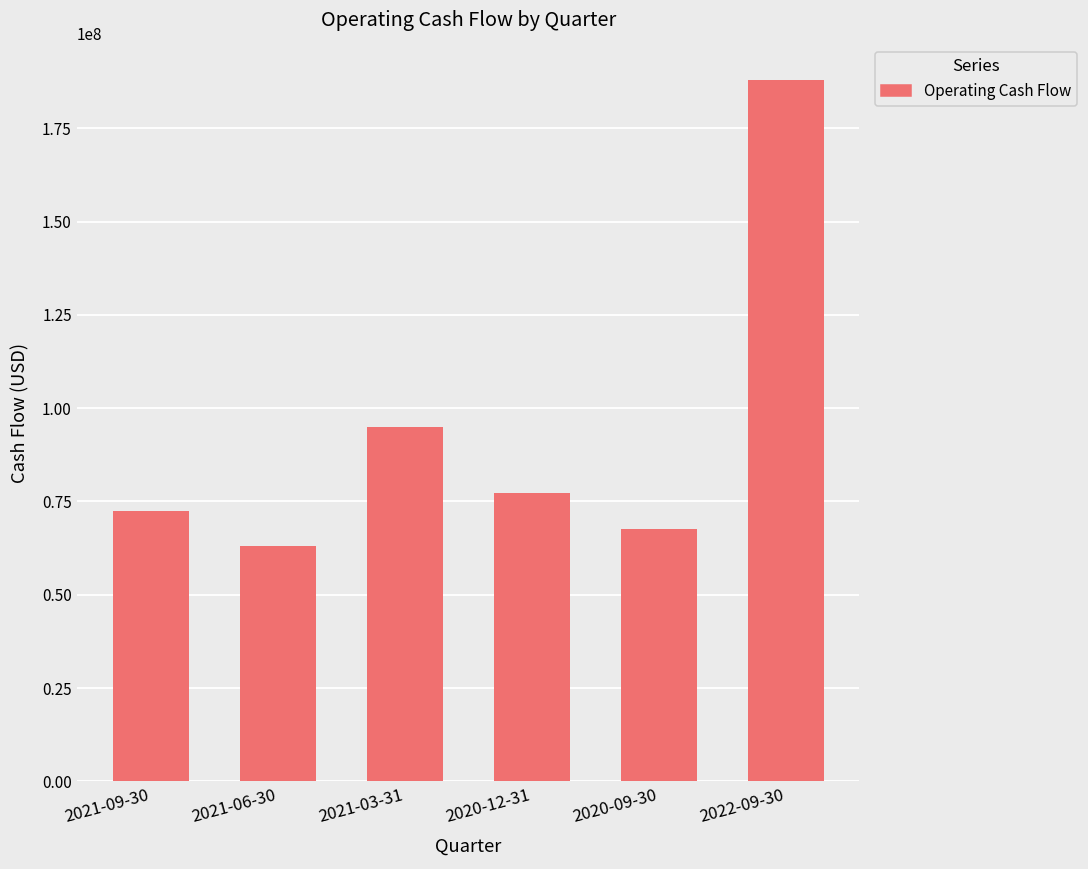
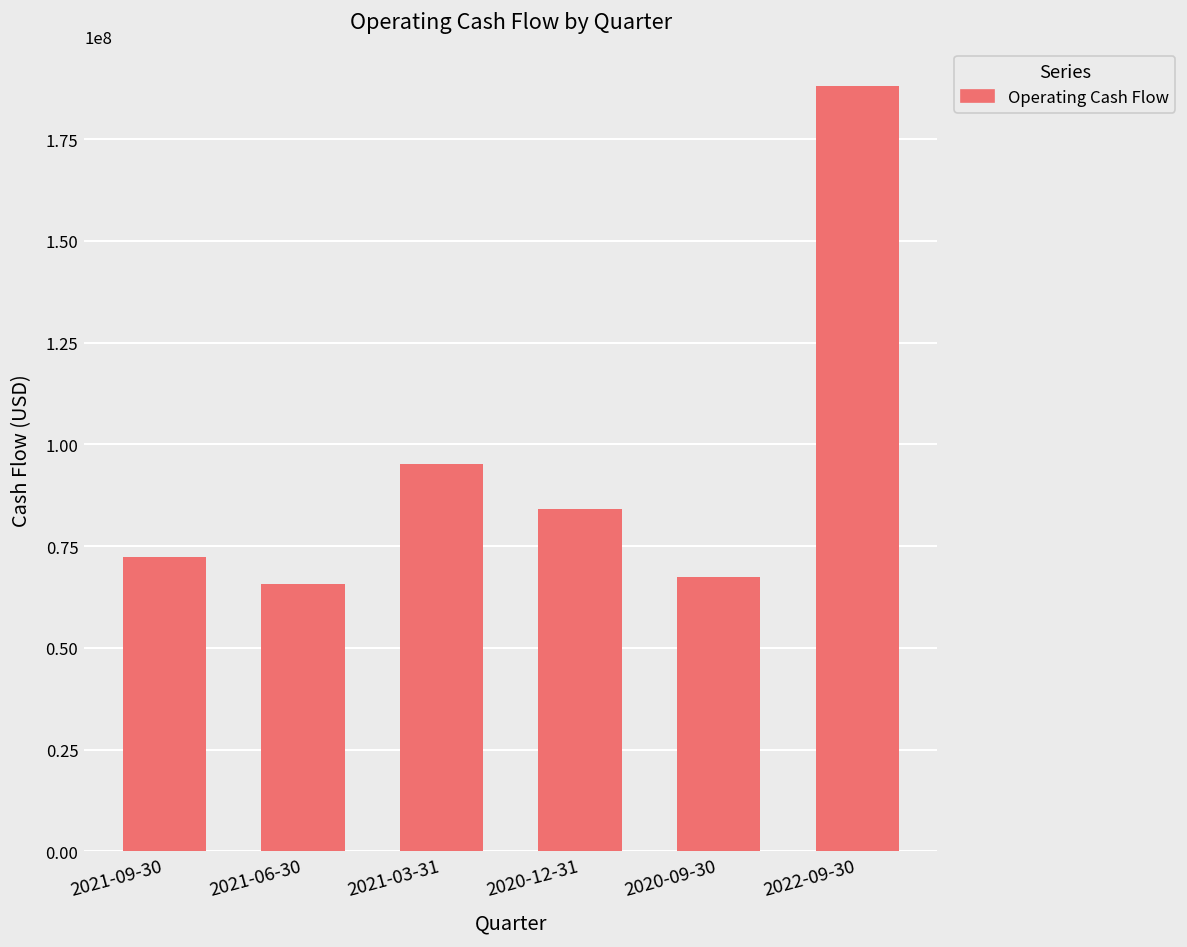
  {
    "2021-09-30": 72000000,
-   "2021-06-30": 63000000,
+   "2021-06-30": 66000000,
    "2021-03-31": 95000000,
-   "2020-12-31": 77000000,
+   "2020-12-31": 84000000,
    "2020-09-30": 68000000,
    "2022-09-30": 188000000
  }
